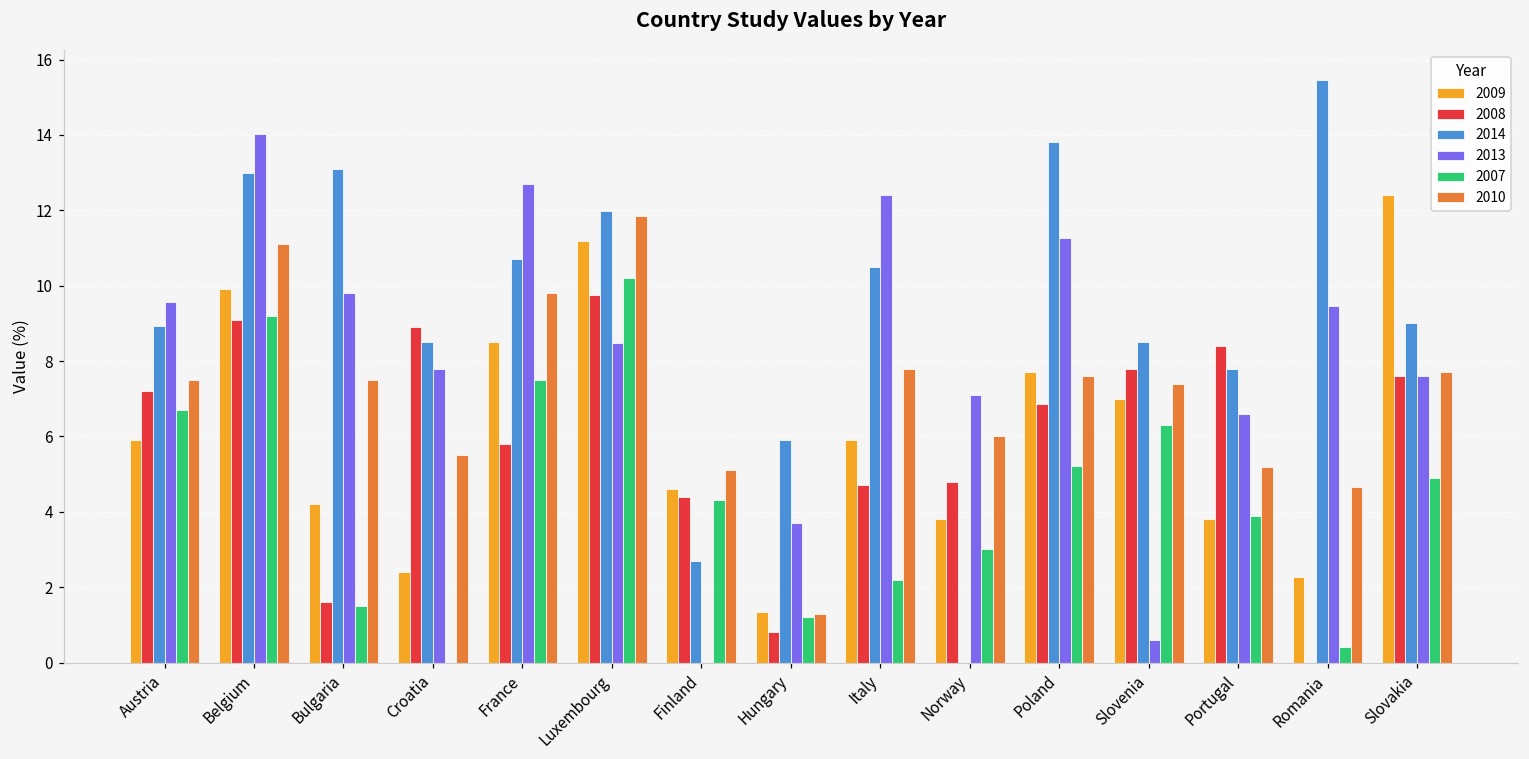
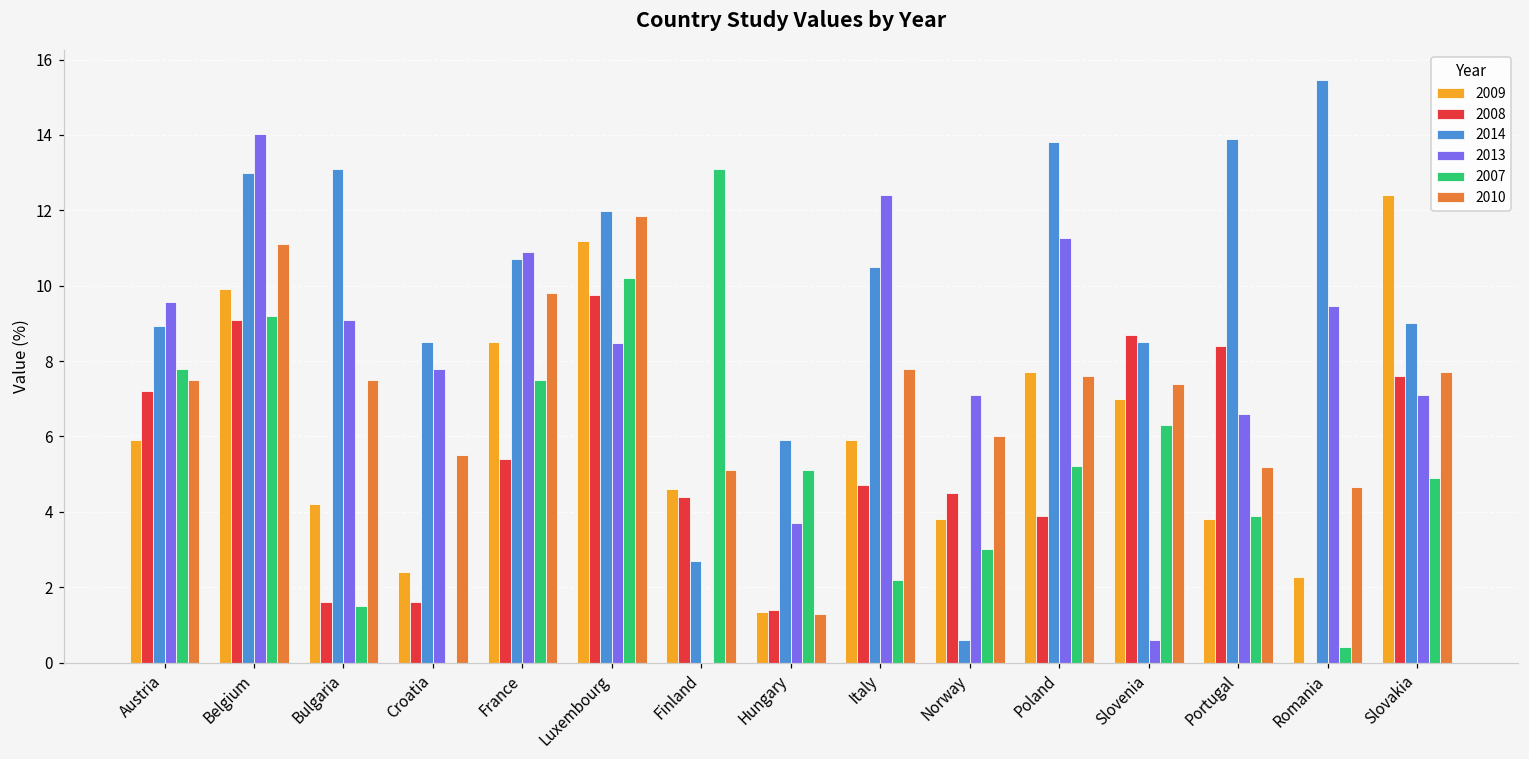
  {
    "2008": {
      "Austria": 7.2,
      "Belgium": 9.1,
      "Bulgaria": 1.6,
-     "Croatia": 8.9,
-     "France": 5.8,
+     "Croatia": 1.6,
+     "France": 5.4,
      "Luxembourg": 9.8,
      "Finland": 4.4,
-     "Hungary": 0.8,
+     "Hungary": 1.4,
      "Italy": 4.7,
-     "Norway": 4.8,
-     "Poland": 6.9,
-     "Slovenia": 7.8,
+     "Norway": 4.5,
+     "Poland": 3.9,
+     "Slovenia": 8.7,
      "Portugal": 8.4,
      "Romania": 0.0,
      "Slovakia": 7.6
    },
    "2014": {
      "Austria": 8.9,
      "Belgium": 13.0,
      "Bulgaria": 13.1,
      "Croatia": 8.5,
      "France": 10.7,
      "Luxembourg": 12.0,
      "Finland": 2.7,
      "Hungary": 5.9,
      "Italy": 10.5,
-     "Norway": 0.0,
+     "Norway": 0.6,
      "Poland": 13.8,
      "Slovenia": 8.5,
-     "Portugal": 7.8,
+     "Portugal": 13.9,
      "Romania": 15.5,
      "Slovakia": 9.0
    },
    "2013": {
      "Austria": 9.6,
      "Belgium": 14.0,
-     "Bulgaria": 9.8,
+     "Bulgaria": 9.1,
      "Croatia": 7.8,
-     "France": 12.7,
+     "France": 10.9,
      "Luxembourg": 8.5,
      "Finland": 0.0,
      "Hungary": 3.7,
      "Italy": 12.4,
      "Norway": 7.1,
      "Poland": 11.3,
      "Slovenia": 0.6,
      "Portugal": 6.6,
      "Romania": 9.5,
-     "Slovakia": 7.6
+     "Slovakia": 7.1
    },
    "2007": {
-     "Austria": 6.7,
+     "Austria": 7.8,
      "Belgium": 9.2,
      "Bulgaria": 1.5,
      "Croatia": 0.0,
      "France": 7.5,
      "Luxembourg": 10.2,
-     "Finland": 4.3,
-     "Hungary": 1.2,
+     "Finland": 13.1,
+     "Hungary": 5.1,
      "Italy": 2.2,
      "Norway": 3.0,
      "Poland": 5.2,
      "Slovenia": 6.3,
      "Portugal": 3.9,
      "Romania": 0.4,
      "Slovakia": 4.9
    }
  }
